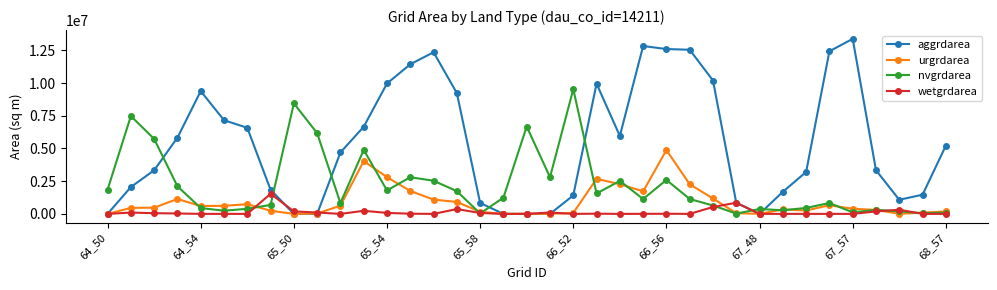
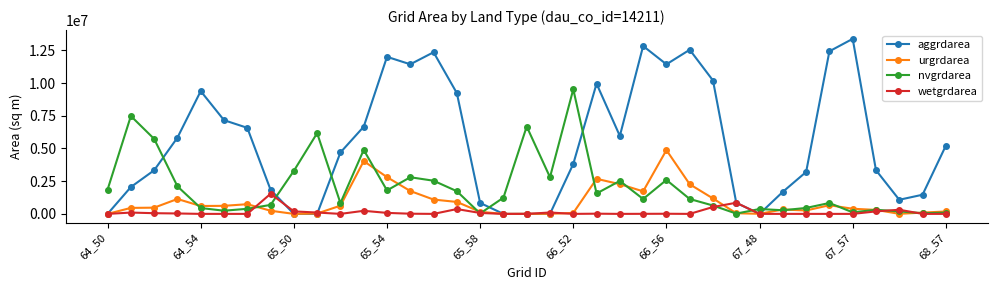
  {
    "aggrdarea": {
      "64_54": 9400000,
-     "65_54": 10000000,
+     "65_54": 12000000,
      "65_58": 800000,
-     "66_52": 1400000,
-     "66_56": 12600000,
+     "66_52": 3800000,
+     "66_56": 11400000,
      "67_57": 13400000,
      "68_57": 5200000
    },
    "urgrdarea": {
      "65_54": 2800000,
      "66_56": 4900000,
      "67_57": 400000
    },
    "nvgrdarea": {
      "64_50": 1900000,
-     "65_50": 8400000,
+     "65_50": 3300000,
      "65_54": 1800000,
      "66_52": 9500000,
      "66_56": 2600000,
      "67_48": 400000
    },
    "wetgrdarea": {
      "64_54": 0,
      "65_54": 100000,
      "66_56": 0
    }
  }
